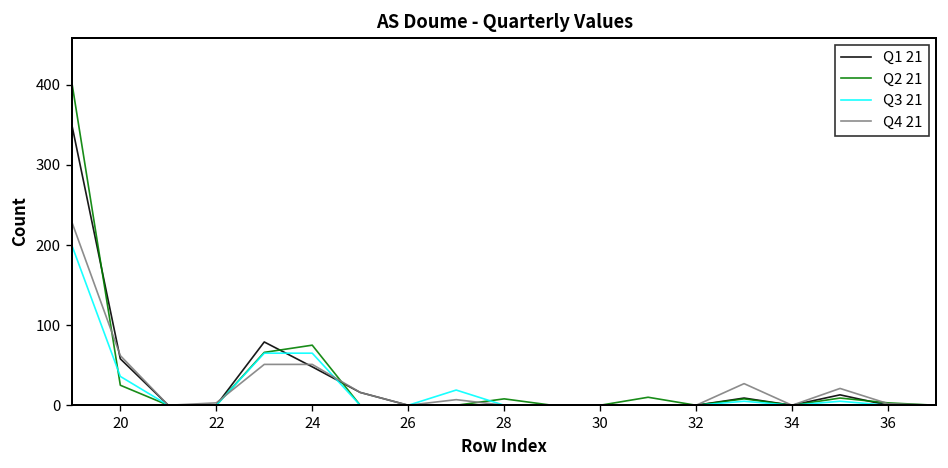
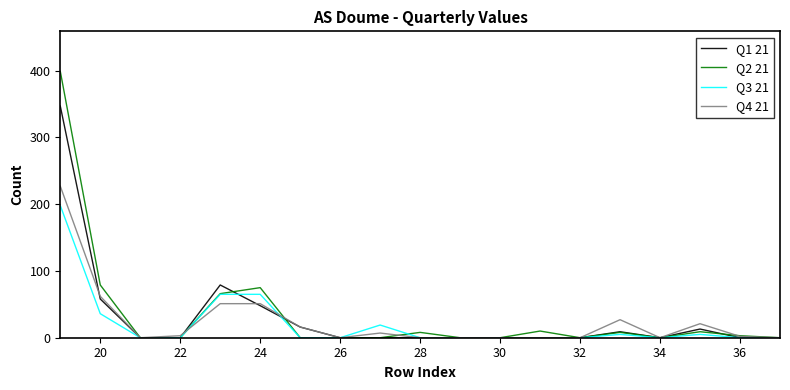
  {
    "Q1 21": {
      "20": 60
    },
    "Q2 21": {
-     "20": 30,
+     "20": 80,
      "24": 80,
      "28": 10
    },
    "Q3 21": {
      "20": 40,
      "24": 70
    },
    "Q4 21": {
      "20": 60
    }
  }
